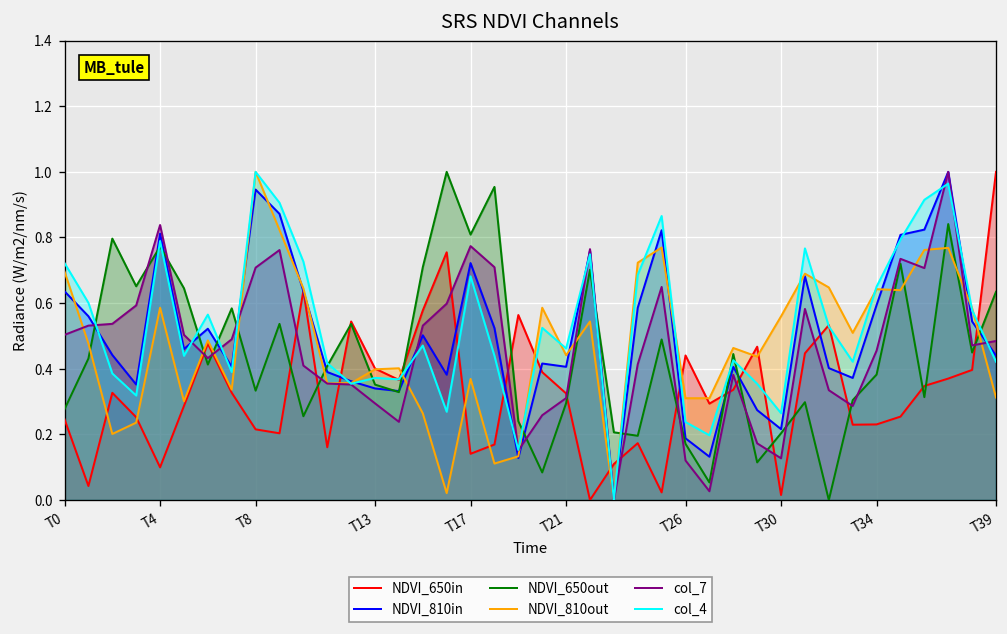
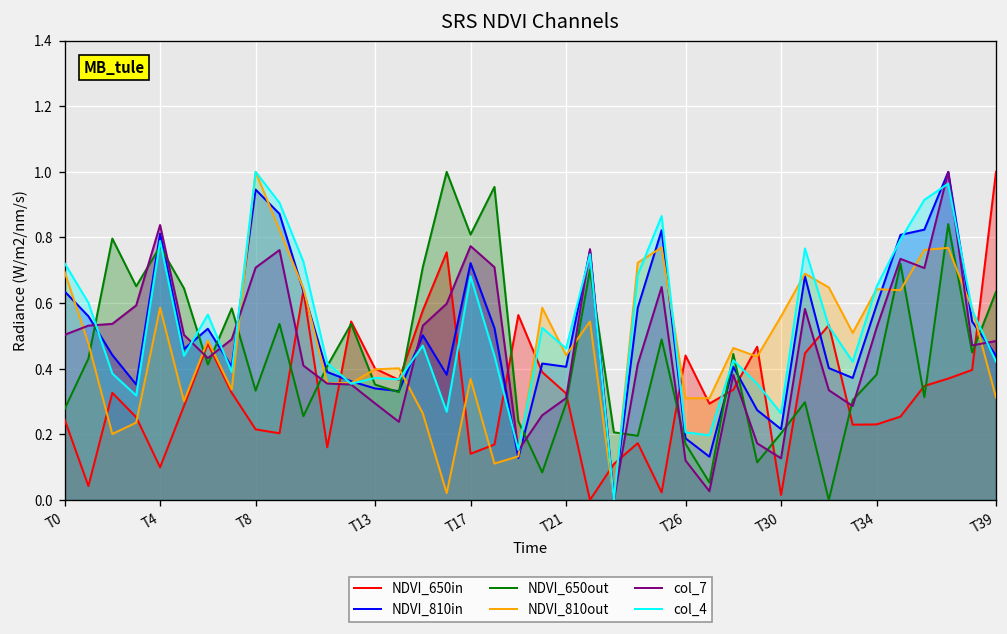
  {
    "NDVI_650in": {
      "T0": 0.25,
      "T4": 0.10,
      "T8": 0.22,
      "T17": 0.14,
      "T21": 0.32,
      "T26": 0.44,
      "T30": 0.02,
      "T34": 0.23,
      "T39": 1.00
    },
    "NDVI_810in": {
      "T0": 0.64,
      "T4": 0.81,
      "T8": 0.95,
      "T13": 0.34,
      "T17": 0.72,
      "T21": 0.41,
      "T26": 0.19,
      "T30": 0.22,
      "T34": 0.59,
      "T39": 0.44
    },
    "NDVI_650out": {
      "T0": 0.28,
      "T4": 0.77,
      "T8": 0.33,
      "T13": 0.35,
      "T17": 0.81,
      "T21": 0.30,
      "T26": 0.17,
      "T30": 0.20,
      "T34": 0.38,
      "T39": 0.63
    },
    "NDVI_810out": {
      "T0": 0.70,
      "T4": 0.59,
      "T17": 0.37,
      "T21": 0.44,
      "T26": 0.31,
      "T30": 0.56,
      "T39": 0.31
    },
    "col_7": {
      "T0": 0.50,
      "T4": 0.84,
      "T8": 0.71,
      "T13": 0.29,
      "T17": 0.77,
      "T21": 0.31,
      "T26": 0.12,
      "T30": 0.13,
-     "T34": 0.46,
+     "T34": 0.52,
      "T39": 0.48
    },
    "col_4": {
      "T0": 0.72,
      "T4": 0.79,
      "T13": 0.37,
      "T17": 0.68,
      "T21": 0.46,
-     "T26": 0.24,
+     "T26": 0.21,
      "T30": 0.26,
      "T39": 0.42
    }
  }
